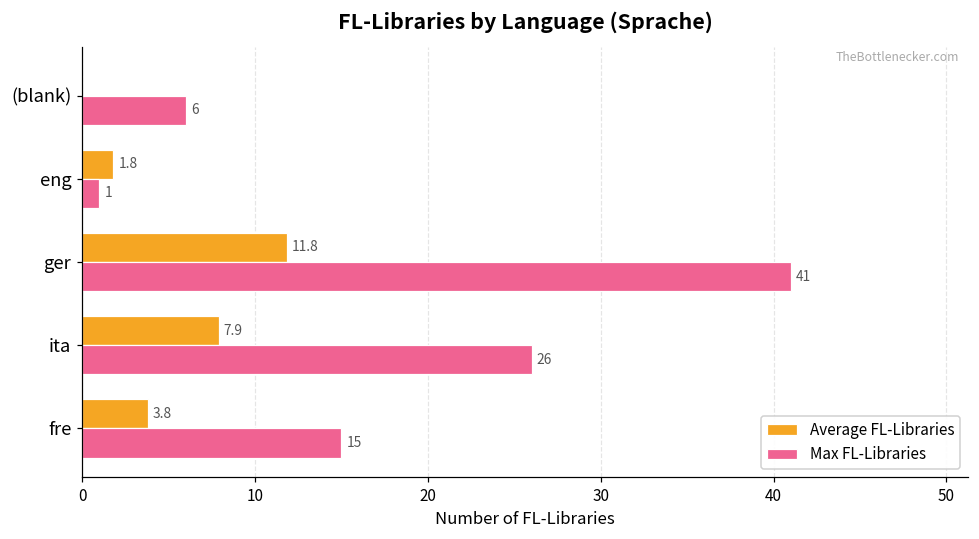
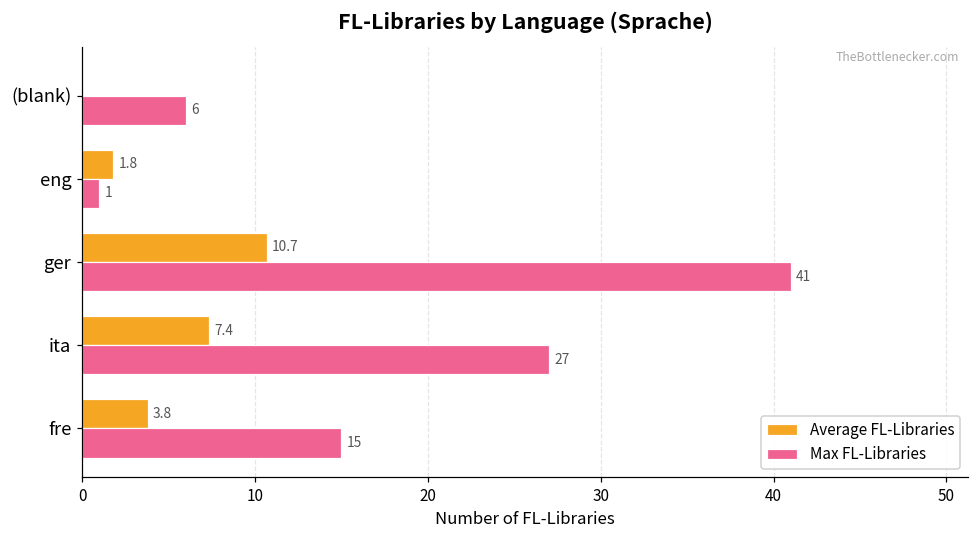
  {
    "Average FL-Libraries": {
      "eng": 1.8,
-     "ger": 11.8,
-     "ita": 7.9,
+     "ger": 10.7,
+     "ita": 7.4,
      "fre": 3.8
    },
    "Max FL-Libraries": {
      "(blank)": 6,
      "eng": 1,
      "ger": 41,
-     "ita": 26,
+     "ita": 27,
      "fre": 15
    }
  }
